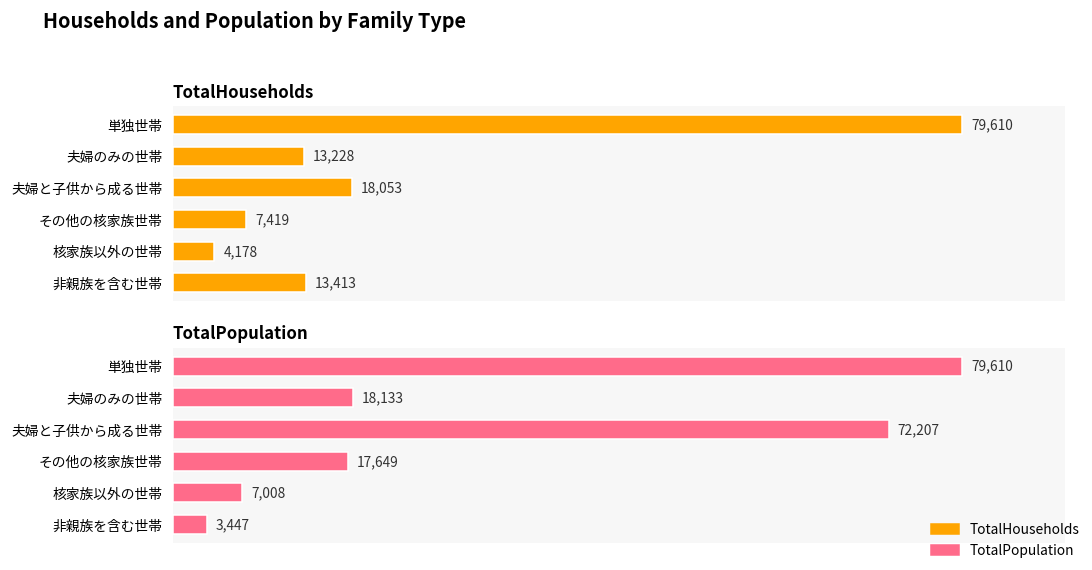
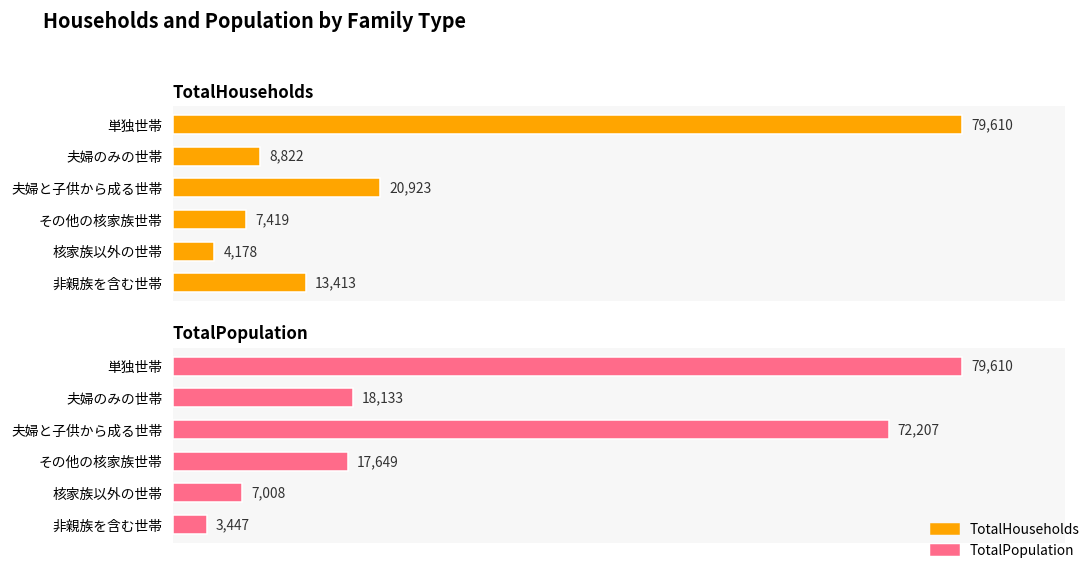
  {
    "TotalHouseholds": {
      "単独世帯": "79,610",
-     "夫婦のみの世帯": "13,228",
-     "夫婦と子供から成る世帯": "18,053",
+     "夫婦のみの世帯": "8,822",
+     "夫婦と子供から成る世帯": "20,923",
      "その他の核家族世帯": "7,419",
      "核家族以外の世帯": "4,178",
      "非親族を含む世帯": "13,413"
    },
    "TotalPopulation": {
      "単独世帯": "79,610",
      "夫婦のみの世帯": "18,133",
      "夫婦と子供から成る世帯": "72,207",
      "その他の核家族世帯": "17,649",
      "核家族以外の世帯": "7,008",
      "非親族を含む世帯": "3,447"
    }
  }
